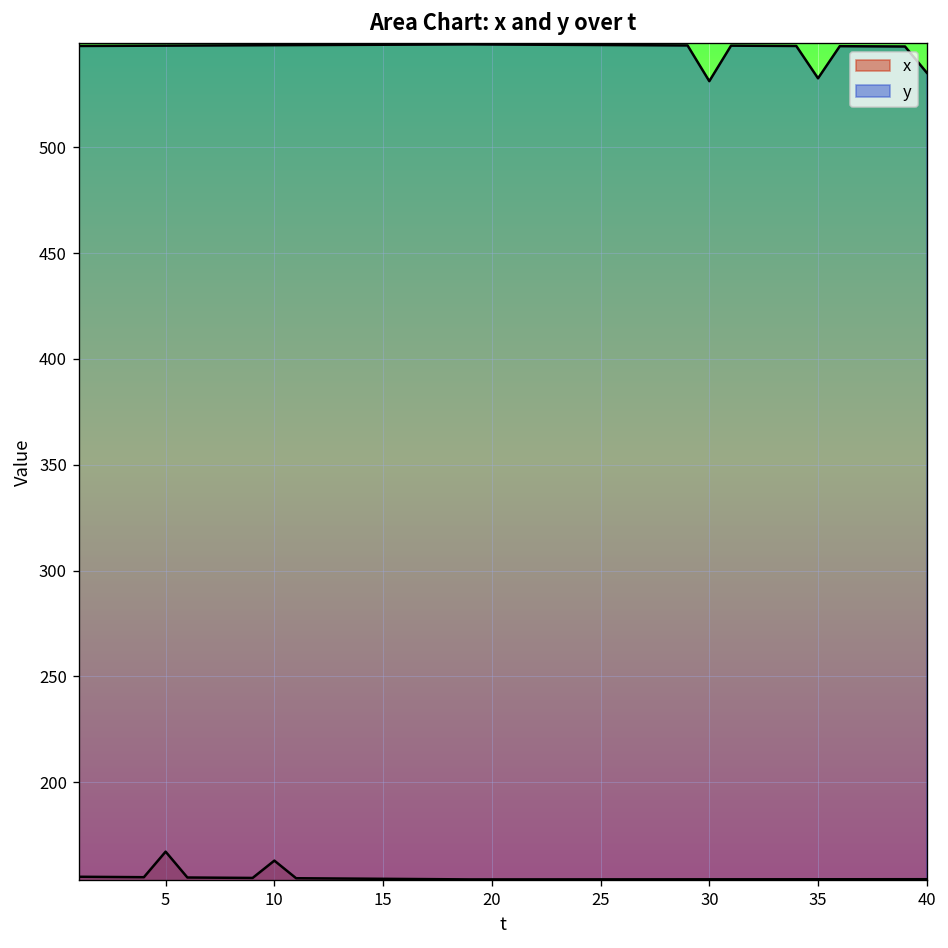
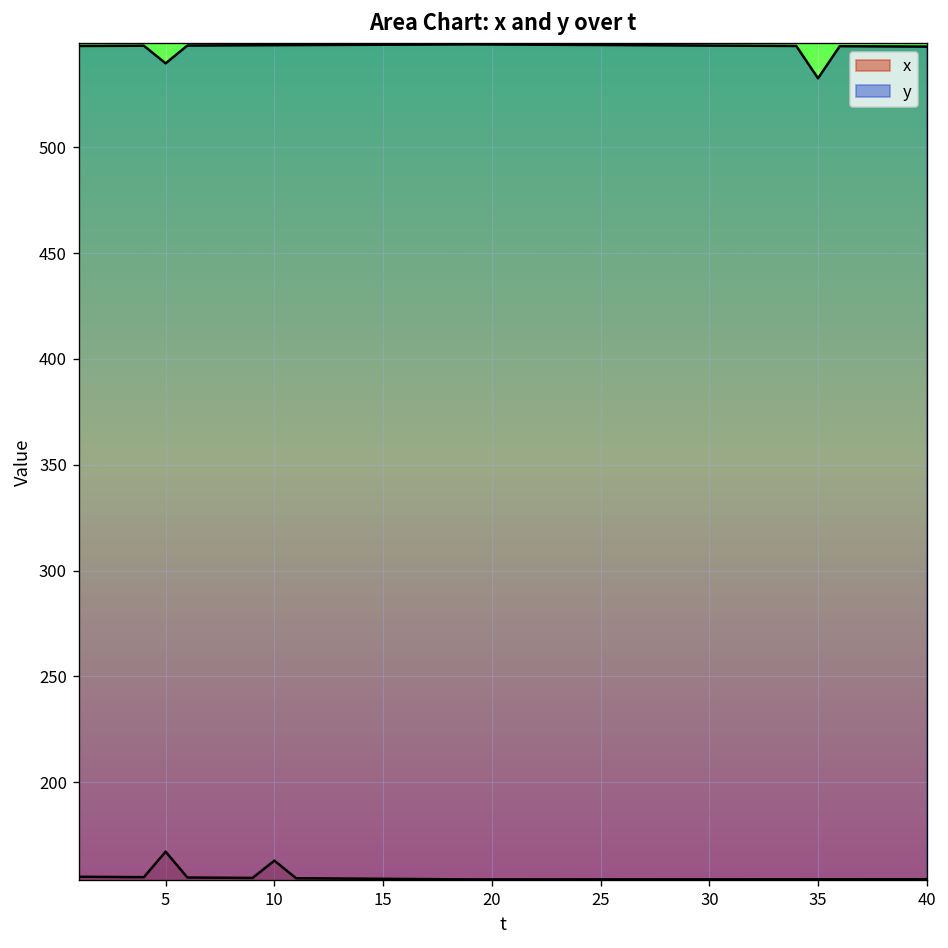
  {
    "x": {
      "5": 167,
      "10": 163,
      "15": 154,
      "20": 154,
      "25": 154,
      "30": 154,
      "35": 154,
      "40": 154
    },
    "y": {
-     "5": 548,
+     "5": 540,
      "10": 548,
      "15": 548,
      "20": 549,
      "25": 548,
-     "30": 531,
+     "30": 548,
      "35": 533,
-     "40": 535
+     "40": 548
    }
  }
